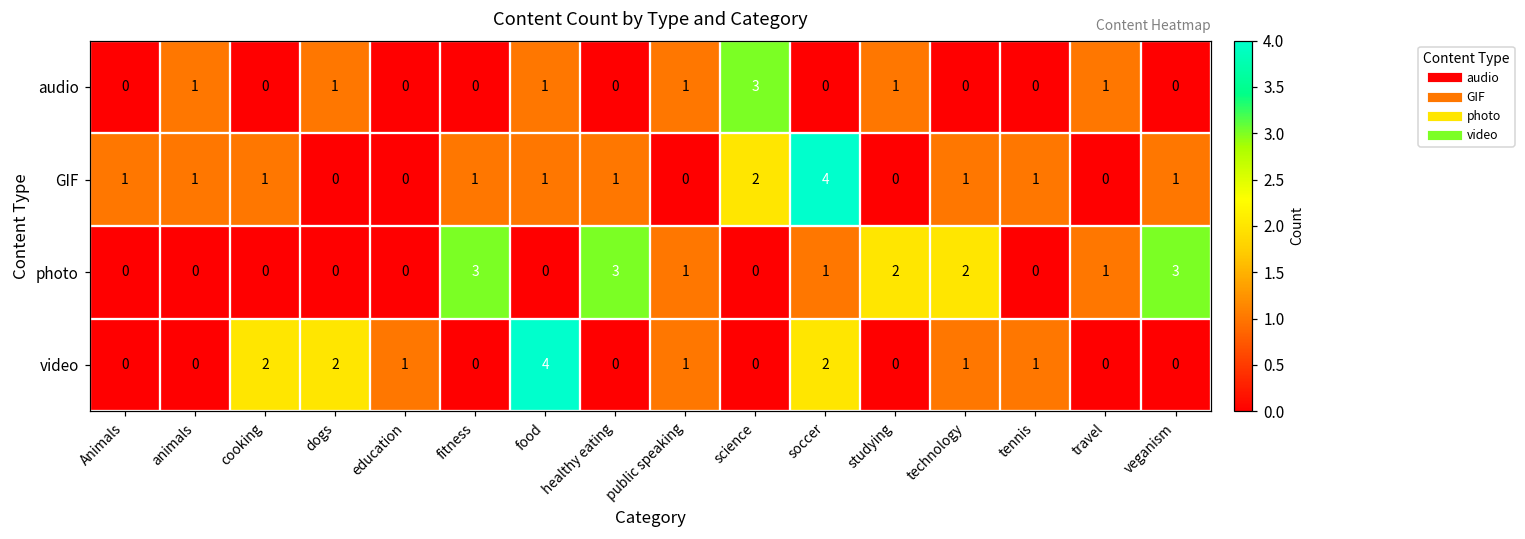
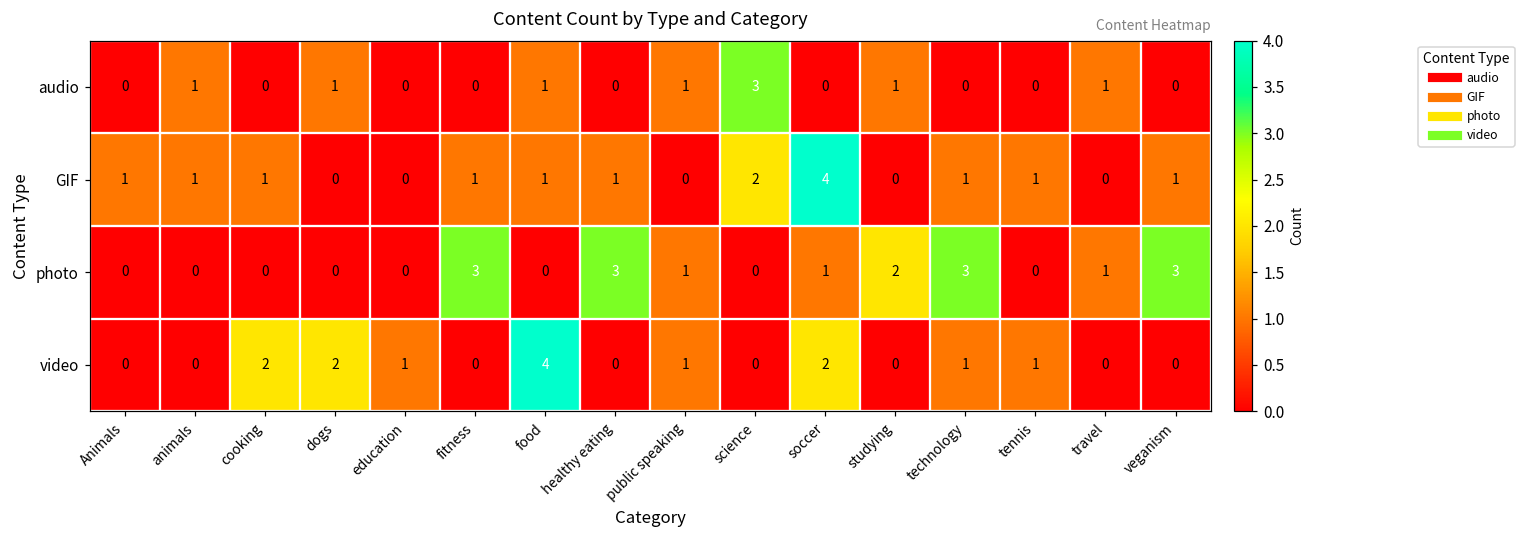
  {
    "audio": {
      "Animals": 0,
      "animals": 1,
      "cooking": 0,
      "dogs": 1,
      "education": 0,
      "fitness": 0,
      "food": 1,
      "healthy eating": 0,
      "public speaking": 1,
      "science": 3,
      "soccer": 0,
      "studying": 1,
      "technology": 0,
      "tennis": 0,
      "travel": 1,
      "veganism": 0
    },
    "GIF": {
      "Animals": 1,
      "animals": 1,
      "cooking": 1,
      "dogs": 0,
      "education": 0,
      "fitness": 1,
      "food": 1,
      "healthy eating": 1,
      "public speaking": 0,
      "science": 2,
      "soccer": 4,
      "studying": 0,
      "technology": 1,
      "tennis": 1,
      "travel": 0,
      "veganism": 1
    },
    "photo": {
      "Animals": 0,
      "animals": 0,
      "cooking": 0,
      "dogs": 0,
      "education": 0,
      "fitness": 3,
      "food": 0,
      "healthy eating": 3,
      "public speaking": 1,
      "science": 0,
      "soccer": 1,
      "studying": 2,
-     "technology": 2,
+     "technology": 3,
      "tennis": 0,
      "travel": 1,
      "veganism": 3
    },
    "video": {
      "Animals": 0,
      "animals": 0,
      "cooking": 2,
      "dogs": 2,
      "education": 1,
      "fitness": 0,
      "food": 4,
      "healthy eating": 0,
      "public speaking": 1,
      "science": 0,
      "soccer": 2,
      "studying": 0,
      "technology": 1,
      "tennis": 1,
      "travel": 0,
      "veganism": 0
    }
  }
